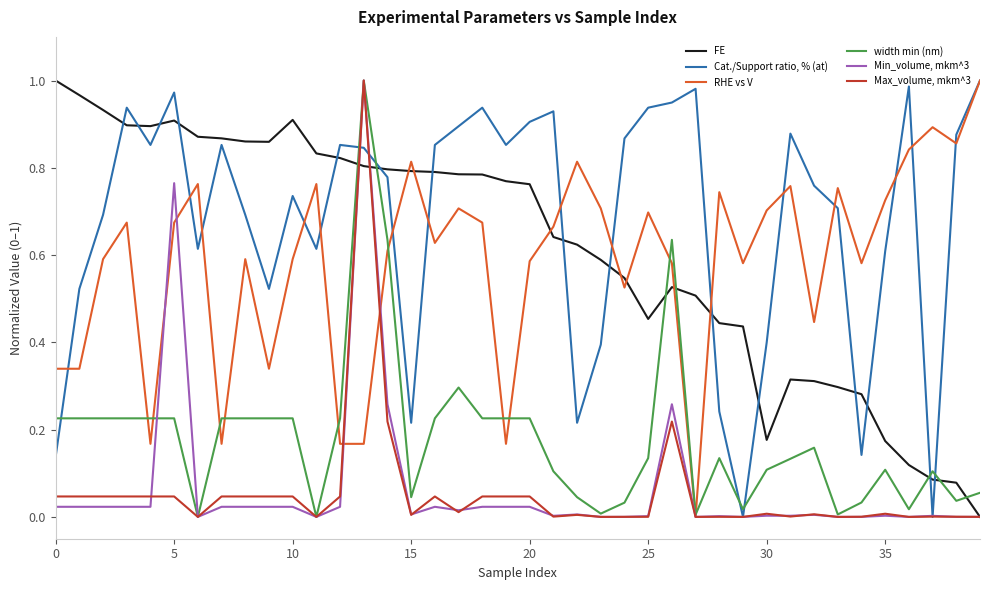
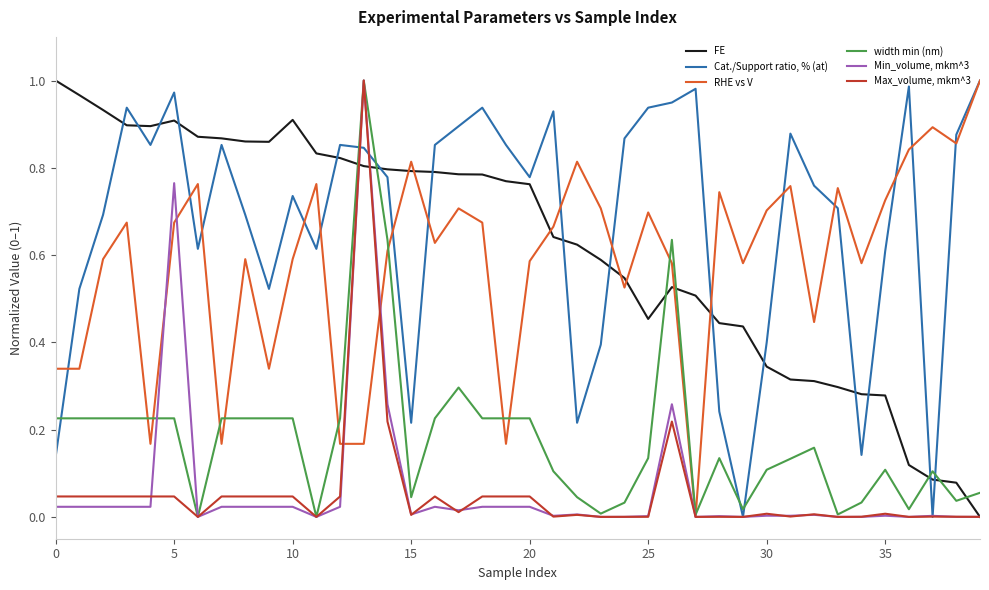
  {
    "FE": {
      "0": 1.00,
      "5": 0.91,
      "10": 0.91,
      "15": 0.79,
      "20": 0.76,
      "25": 0.45,
-     "30": 0.18,
-     "35": 0.17
+     "30": 0.34,
+     "35": 0.28
    },
    "Cat./Support ratio, % (at)": {
      "0": 0.14,
      "5": 0.97,
      "10": 0.74,
      "15": 0.22,
-     "20": 0.91,
+     "20": 0.78,
      "25": 0.94,
      "30": 0.40,
      "35": 0.61
    },
    "width min (nm)": {
      "0": 0.23,
      "5": 0.23,
      "10": 0.23,
      "15": 0.05,
      "20": 0.23,
      "25": 0.13,
      "30": 0.11,
      "35": 0.11
    },
    "Min_volume, mkm^3": {
      "0": 0.02,
      "5": 0.76,
      "10": 0.02,
      "20": 0.02
    }
  }
